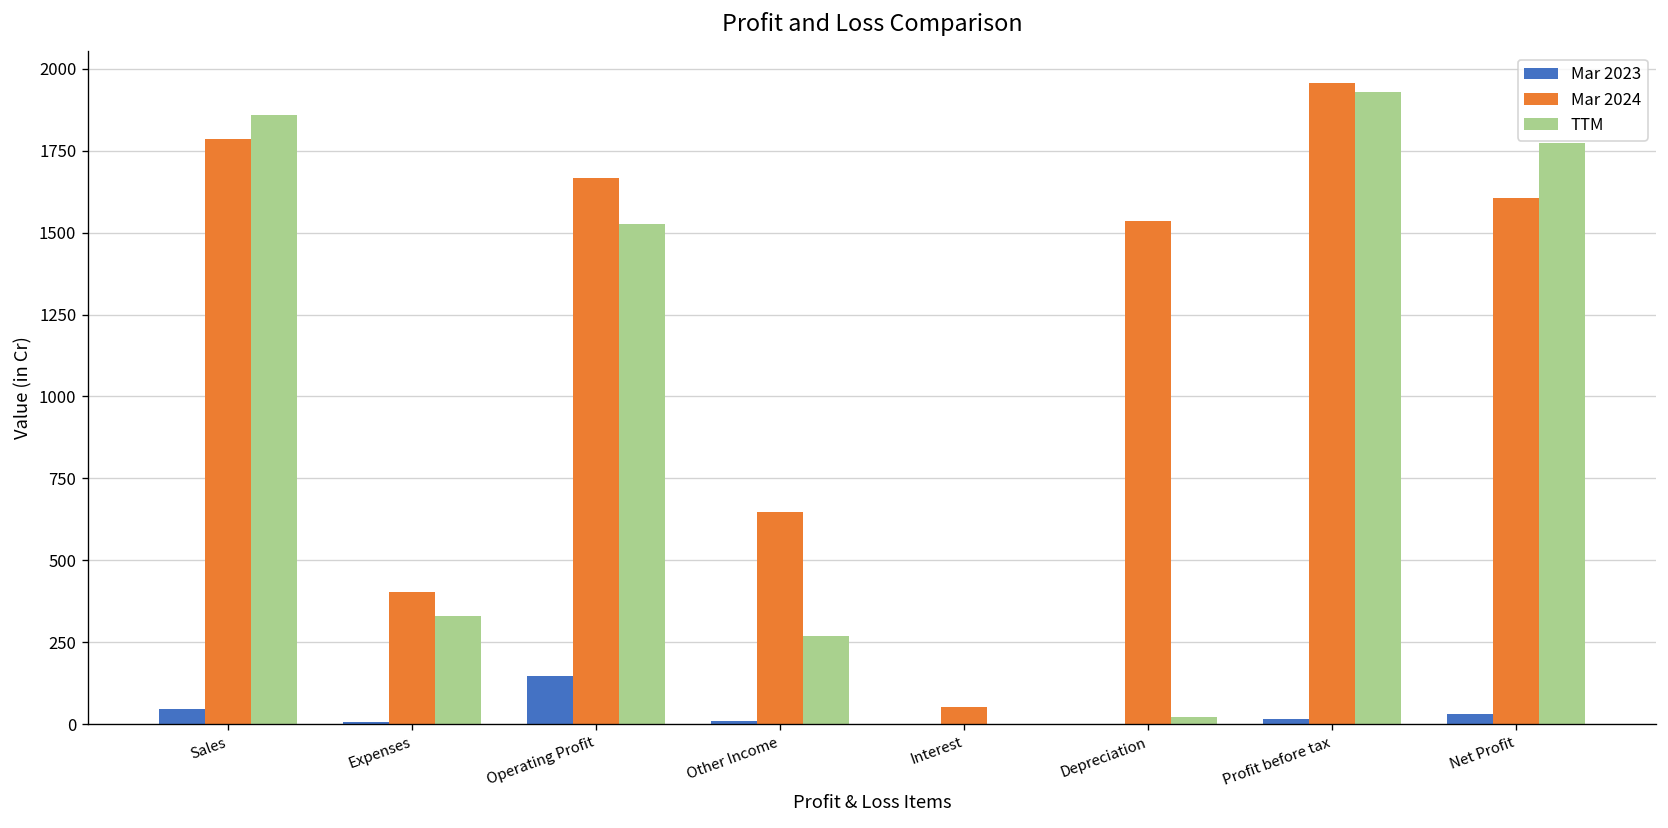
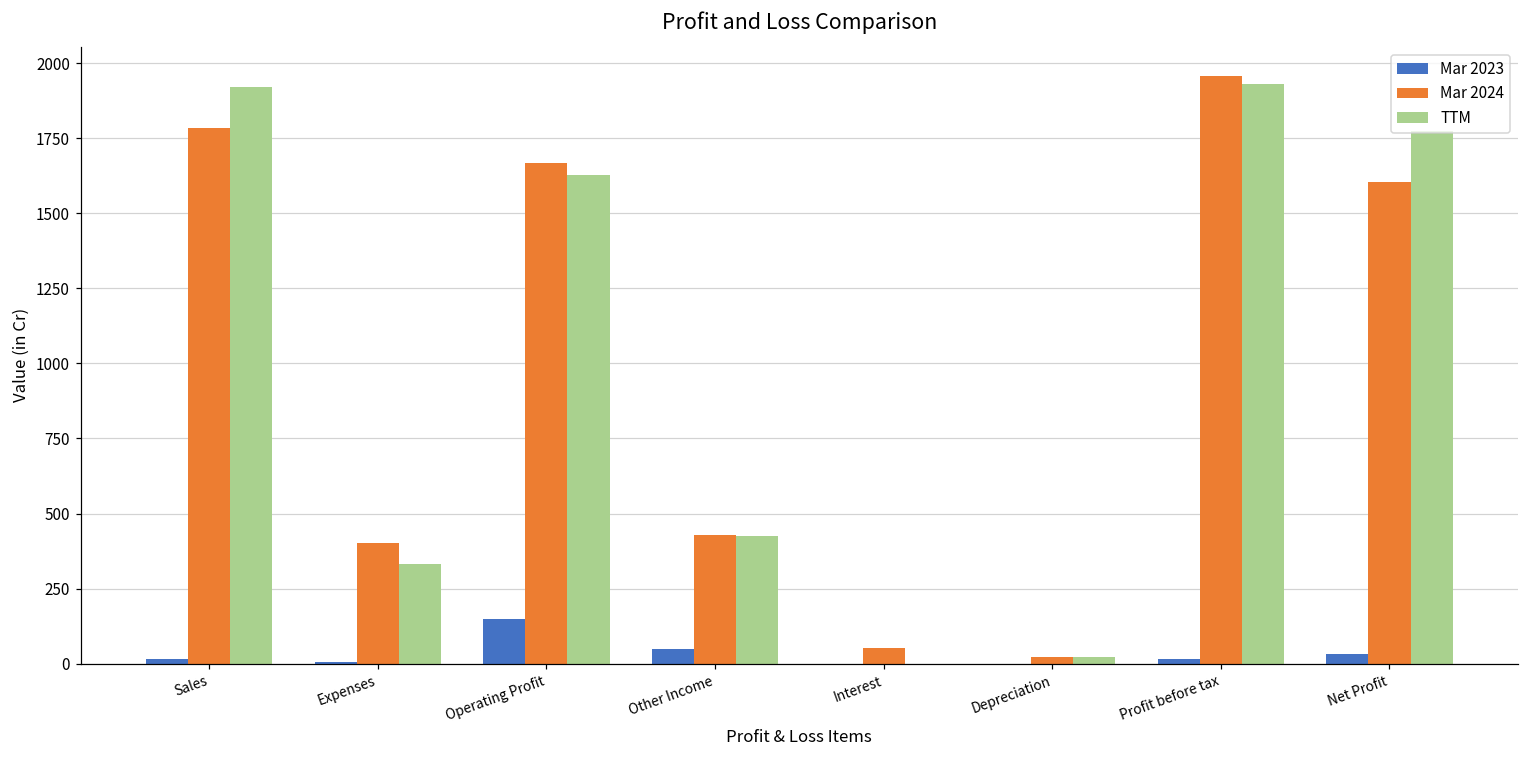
  {
    "Mar 2023": {
-     "Sales": 50,
+     "Sales": 20,
      "Operating Profit": 150,
-     "Other Income": 10,
+     "Other Income": 50,
      "Interest": 0,
      "Depreciation": 0,
      "Profit before tax": 20,
      "Net Profit": 30
    },
    "Mar 2024": {
      "Sales": 1790,
      "Expenses": 400,
      "Operating Profit": 1670,
-     "Other Income": 650,
+     "Other Income": 430,
      "Interest": 50,
-     "Depreciation": 1540,
+     "Depreciation": 20,
      "Profit before tax": 1960,
      "Net Profit": 1610
    },
    "TTM": {
-     "Sales": 1860,
+     "Sales": 1920,
      "Expenses": 330,
-     "Operating Profit": 1530,
-     "Other Income": 270,
+     "Operating Profit": 1630,
+     "Other Income": 420,
      "Interest": 0,
      "Depreciation": 20,
      "Profit before tax": 1930,
      "Net Profit": 1780
    }
  }
